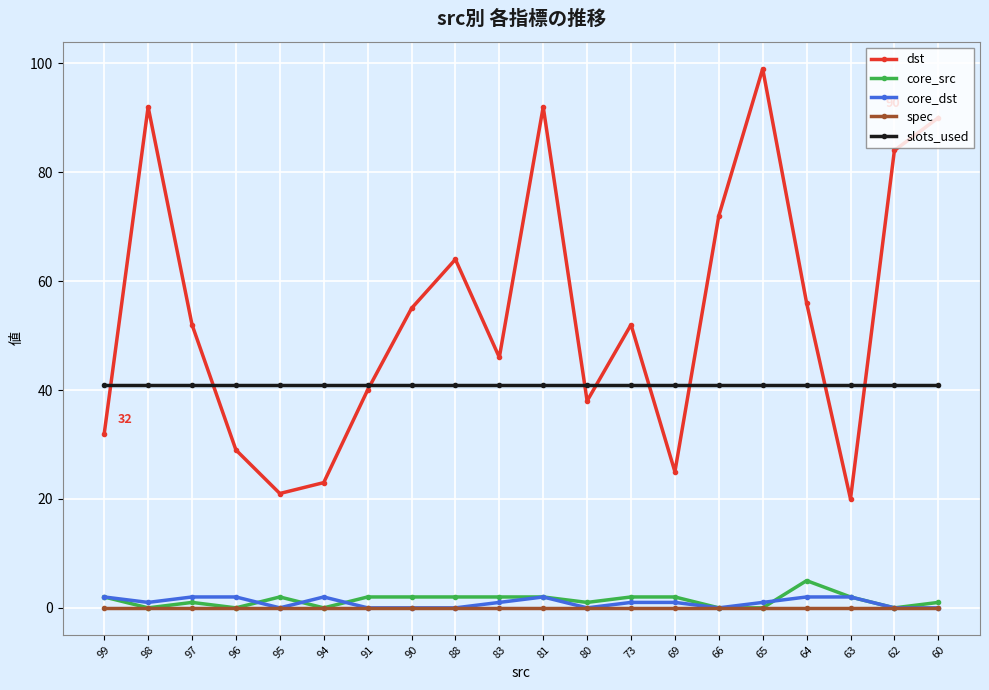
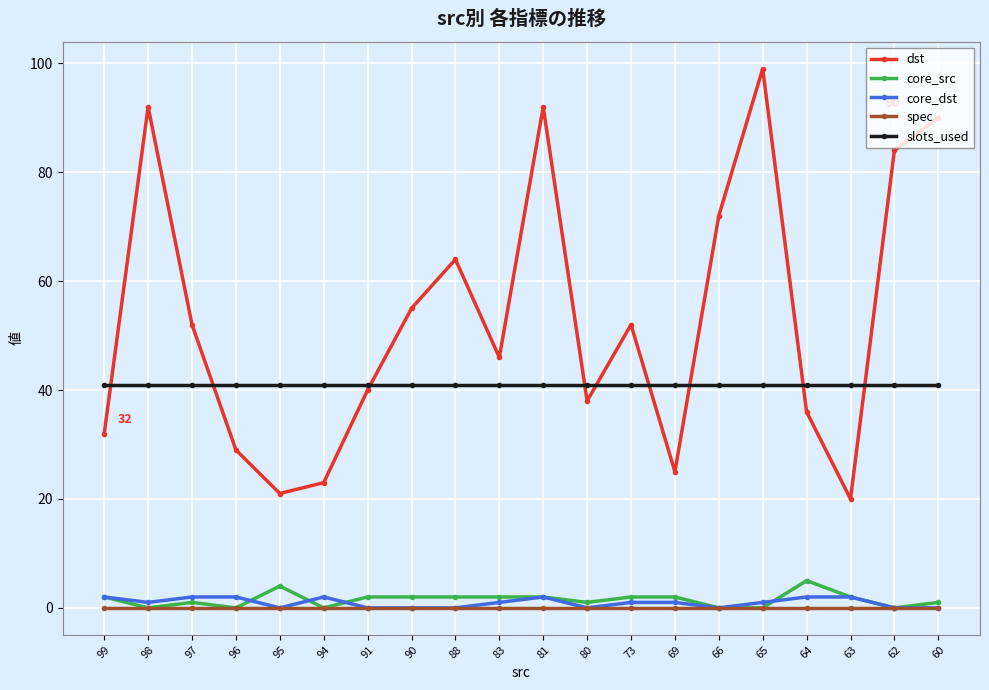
  {
    "dst": {
      "98": 92,
      "97": 52,
      "96": 29,
      "95": 21,
      "94": 23,
      "91": 40,
      "90": 55,
      "88": 64,
      "83": 46,
      "81": 92,
      "80": 38,
      "73": 52,
      "69": 25,
      "66": 72,
      "65": 99,
-     "64": 56,
+     "64": 36,
      "63": 20,
      "62": 84
    },
    "core_src": {
      "97": 1,
-     "95": 2,
+     "95": 4,
      "91": 2,
      "90": 2,
      "88": 2,
      "83": 2,
      "80": 1,
      "73": 2,
      "69": 2,
      "64": 5,
      "60": 1
    },
    "core_dst": {
      "98": 1,
      "97": 2,
      "96": 2,
      "94": 2,
      "83": 1,
      "73": 1,
      "69": 1,
      "65": 1,
      "64": 2
    },
    "spec": {
      "99": 0,
      "97": 0,
      "83": 0,
      "81": 0,
      "73": 0,
      "69": 0,
      "64": 0,
      "63": 0
    },
    "slots_used": {
      "99": 41,
      "98": 41,
      "97": 41,
      "96": 41,
      "95": 41,
      "94": 41,
      "91": 41,
      "90": 41,
      "88": 41,
      "83": 41,
      "81": 41,
      "80": 41,
      "73": 41,
      "69": 41,
      "66": 41,
      "65": 41,
      "64": 41,
      "63": 41,
      "62": 41,
      "60": 41
    }
  }
